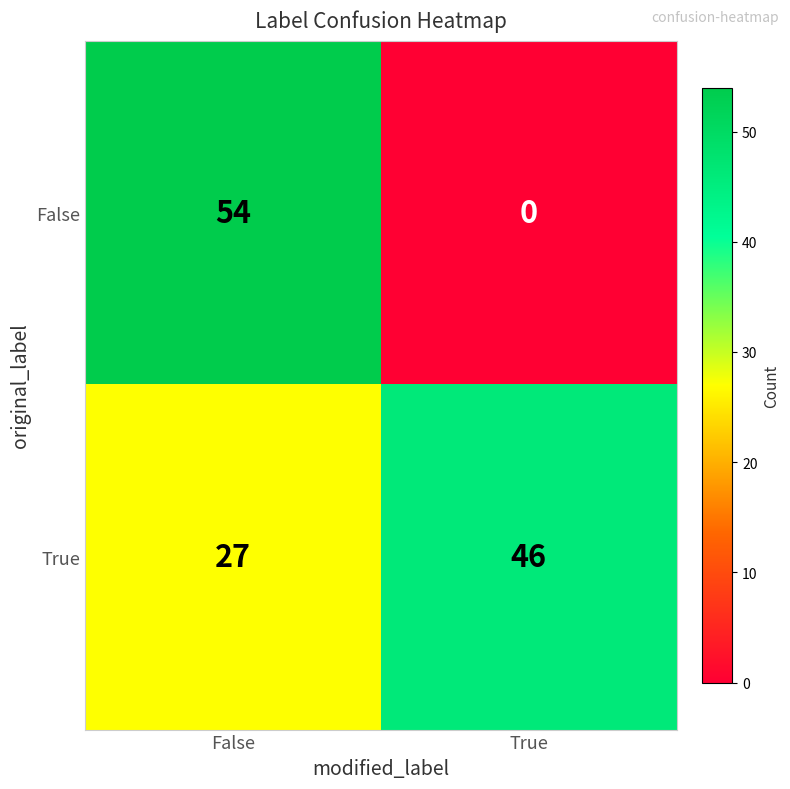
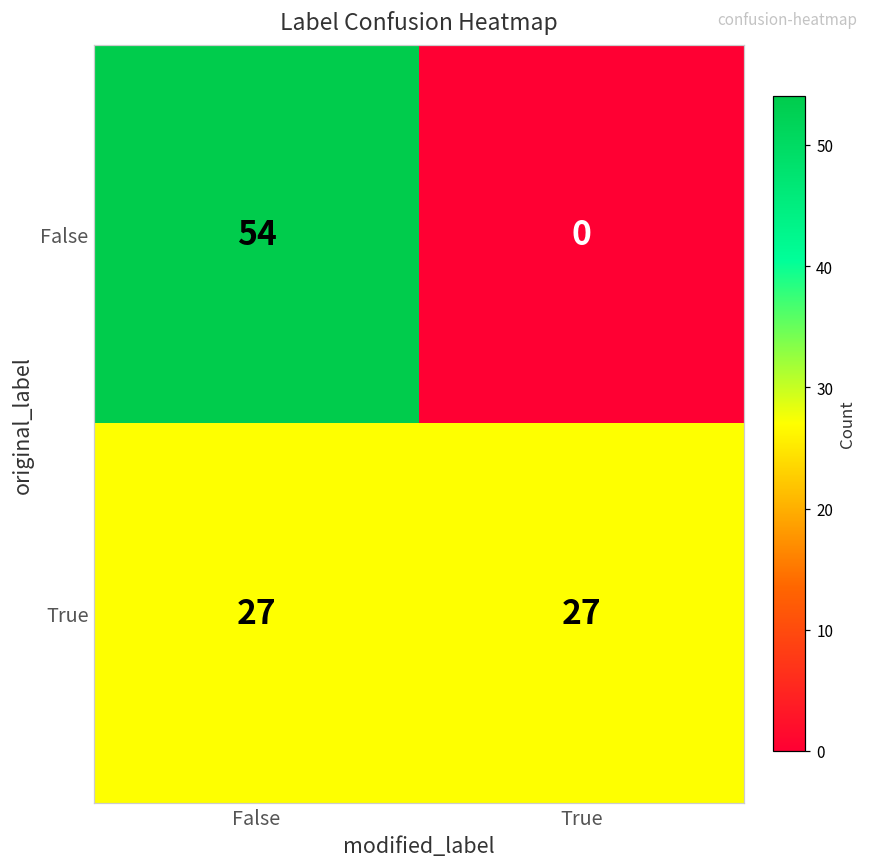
  {
    "False": {
      "False": 54,
      "True": 0
    },
    "True": {
      "False": 27,
-     "True": 46
+     "True": 27
    }
  }
